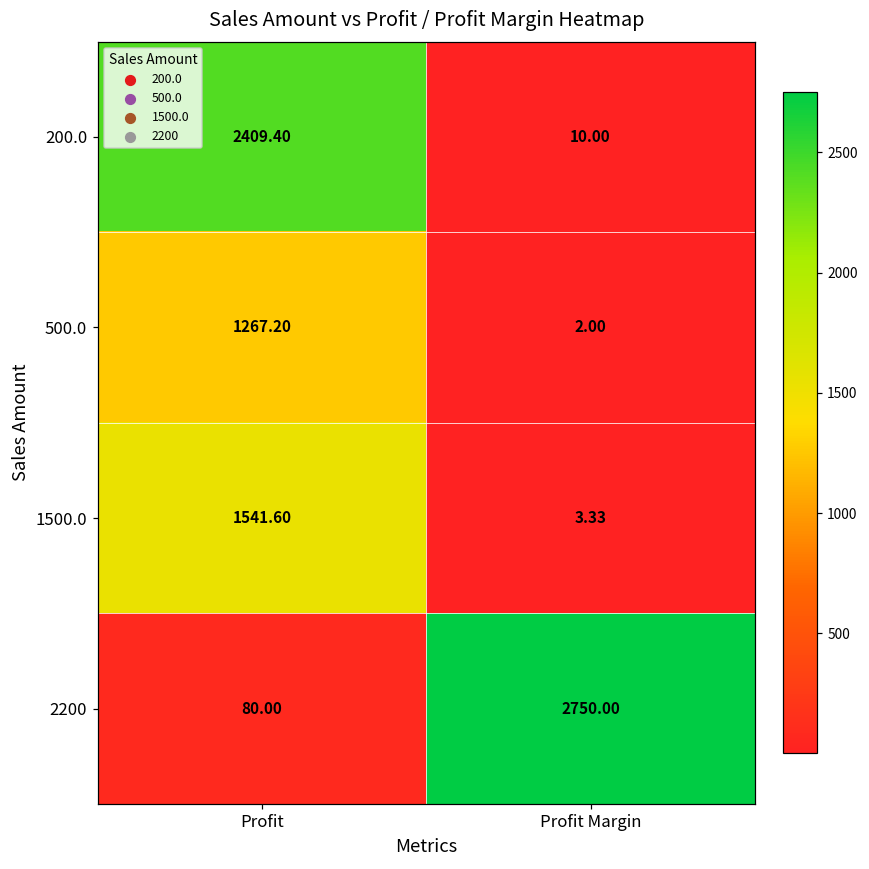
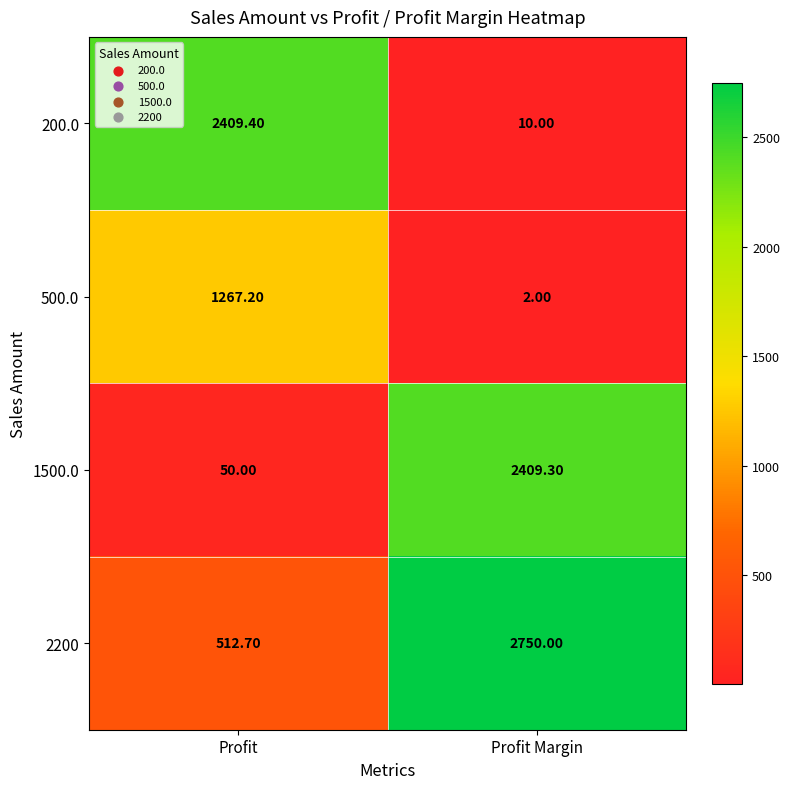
  {
    "200.0": {
      "Profit": 2409.40,
      "Profit Margin": 10.00
    },
    "500.0": {
      "Profit": 1267.20,
      "Profit Margin": 2.00
    },
    "1500.0": {
-     "Profit": 1541.60,
-     "Profit Margin": 3.33
+     "Profit": 50.00,
+     "Profit Margin": 2409.30
    },
    "2200": {
-     "Profit": 80.00,
+     "Profit": 512.70,
      "Profit Margin": 2750.00
    }
  }
